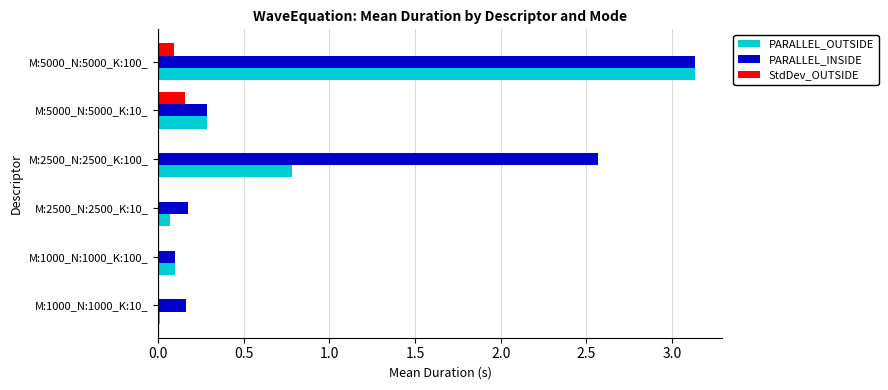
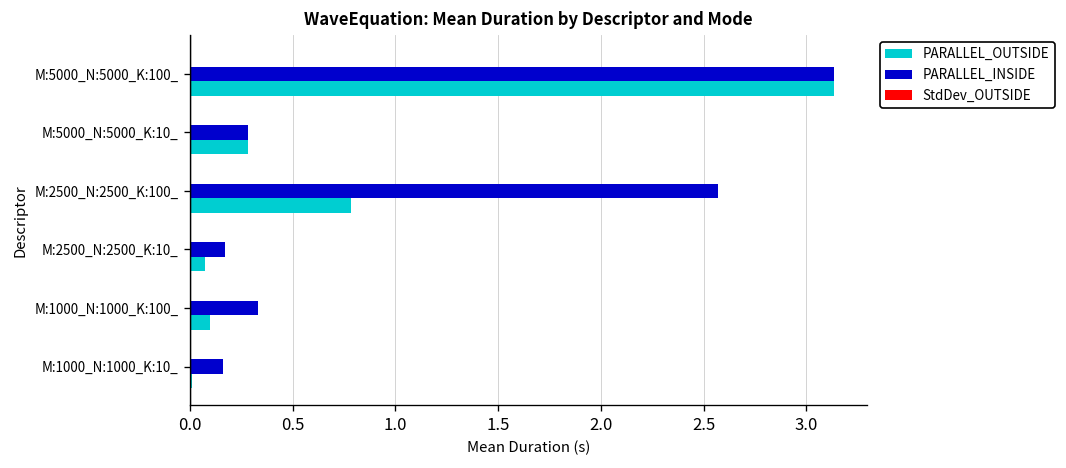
  {
    "PARALLEL_OUTSIDE": {
      "M:5000_N:5000_K:100_": 3.13,
      "M:5000_N:5000_K:10_": 0.28,
      "M:2500_N:2500_K:100_": 0.78,
      "M:2500_N:2500_K:10_": 0.07,
      "M:1000_N:1000_K:100_": 0.10
    },
    "PARALLEL_INSIDE": {
      "M:5000_N:5000_K:100_": 3.14,
      "M:5000_N:5000_K:10_": 0.29,
      "M:2500_N:2500_K:100_": 2.57,
      "M:2500_N:2500_K:10_": 0.17,
-     "M:1000_N:1000_K:100_": 0.10,
+     "M:1000_N:1000_K:100_": 0.33,
      "M:1000_N:1000_K:10_": 0.16
    },
    "StdDev_OUTSIDE": {
-     "M:5000_N:5000_K:100_": 0.09,
-     "M:5000_N:5000_K:10_": 0.16
+     "M:5000_N:5000_K:100_": 0.00,
+     "M:5000_N:5000_K:10_": 0.00
    }
  }
